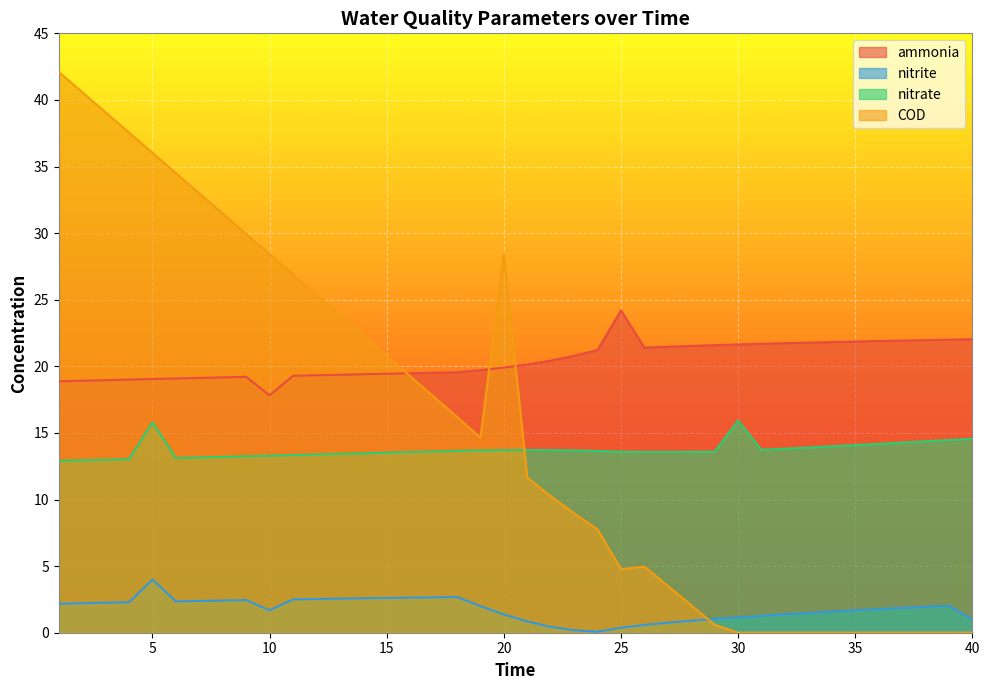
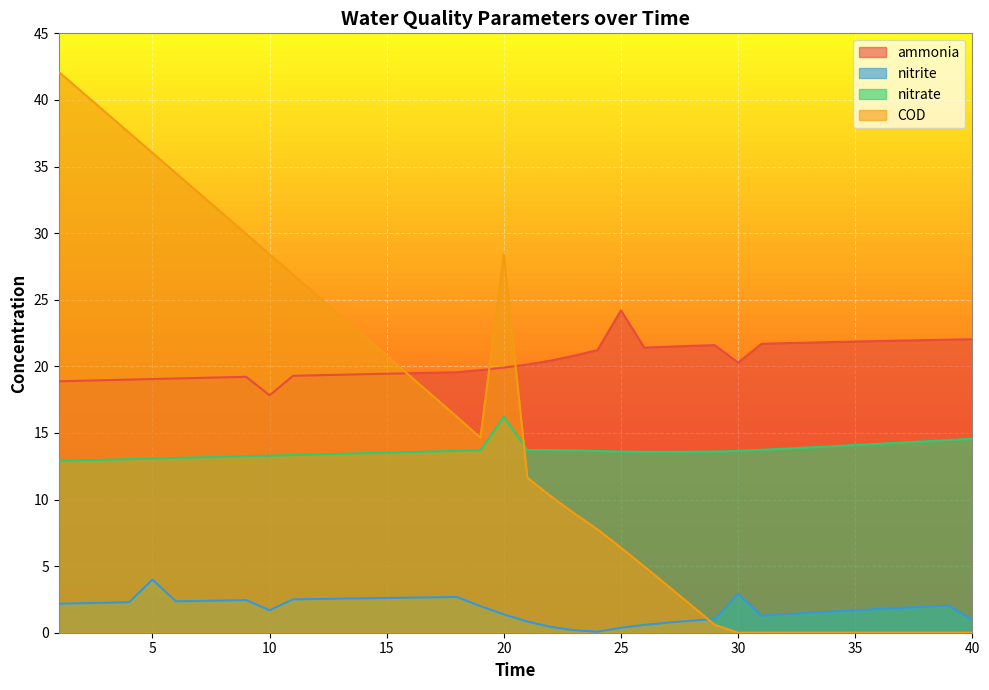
  {
    "ammonia": {
      "5": 19.0,
      "10": 17.8,
      "15": 19.4,
      "20": 19.9,
      "25": 24.2,
-     "30": 21.6,
+     "30": 20.3,
      "35": 21.9,
      "40": 22.0
    },
    "nitrite": {
      "5": 4.0,
      "10": 1.7,
      "15": 2.6,
      "20": 1.4,
      "25": 0.4,
-     "30": 1.2,
+     "30": 2.9,
      "35": 1.7,
      "40": 1.0
    },
    "nitrate": {
-     "5": 15.8,
+     "5": 13.1,
      "10": 13.3,
      "15": 13.5,
-     "20": 13.7,
+     "20": 16.2,
      "25": 13.6,
-     "30": 15.9,
+     "30": 13.7,
      "35": 14.1,
      "40": 14.6
    },
    "COD": {
      "5": 36.0,
      "10": 28.4,
      "15": 20.8,
      "20": 28.4,
-     "25": 4.8,
+     "25": 6.4,
      "30": 0.0,
      "35": 0.0,
      "40": 0.0
    }
  }
